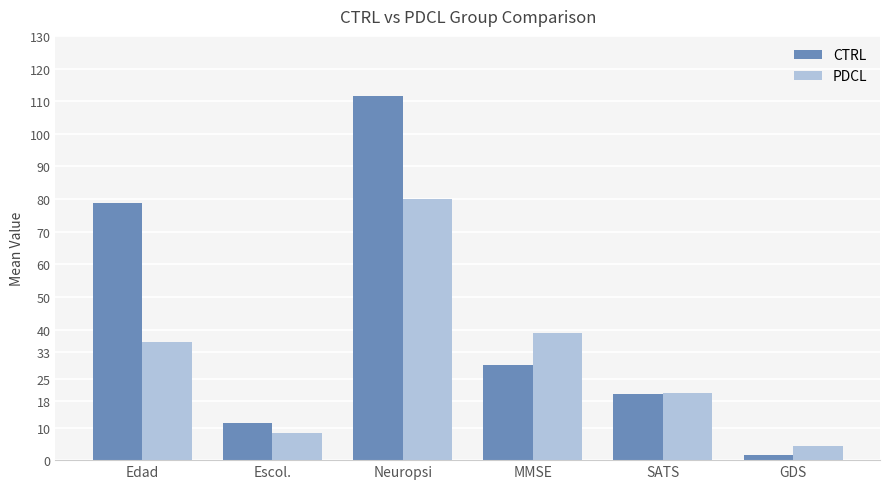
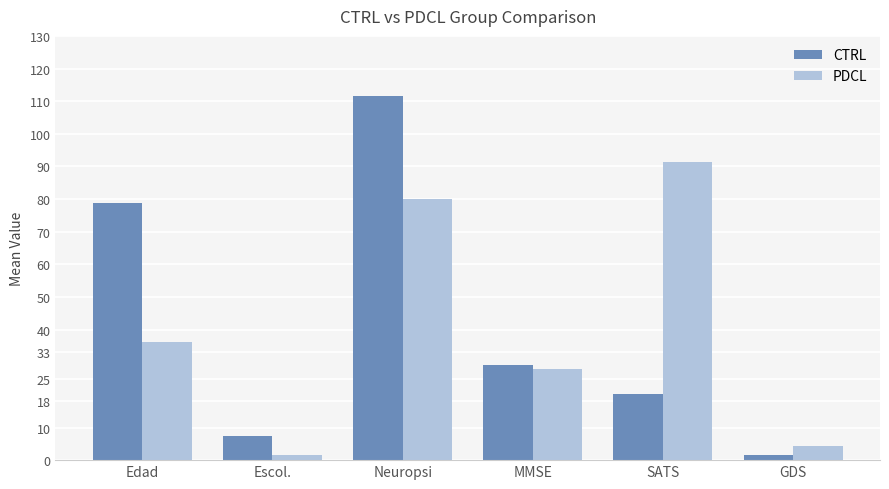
  {
    "CTRL": {
      "Edad": 79,
-     "Escol.": 11,
+     "Escol.": 7,
      "Neuropsi": 112,
      "MMSE": 29,
      "SATS": 20,
      "GDS": 2
    },
    "PDCL": {
      "Edad": 36,
-     "Escol.": 8,
+     "Escol.": 2,
      "Neuropsi": 80,
-     "MMSE": 39,
-     "SATS": 21,
+     "MMSE": 28,
+     "SATS": 91,
      "GDS": 4
    }
  }
